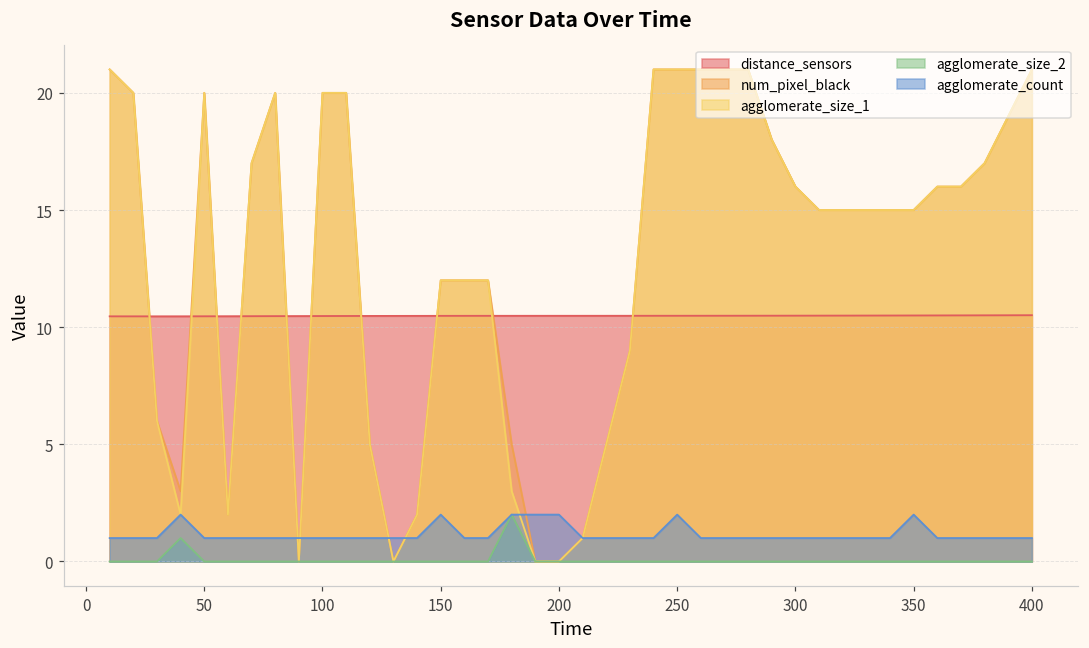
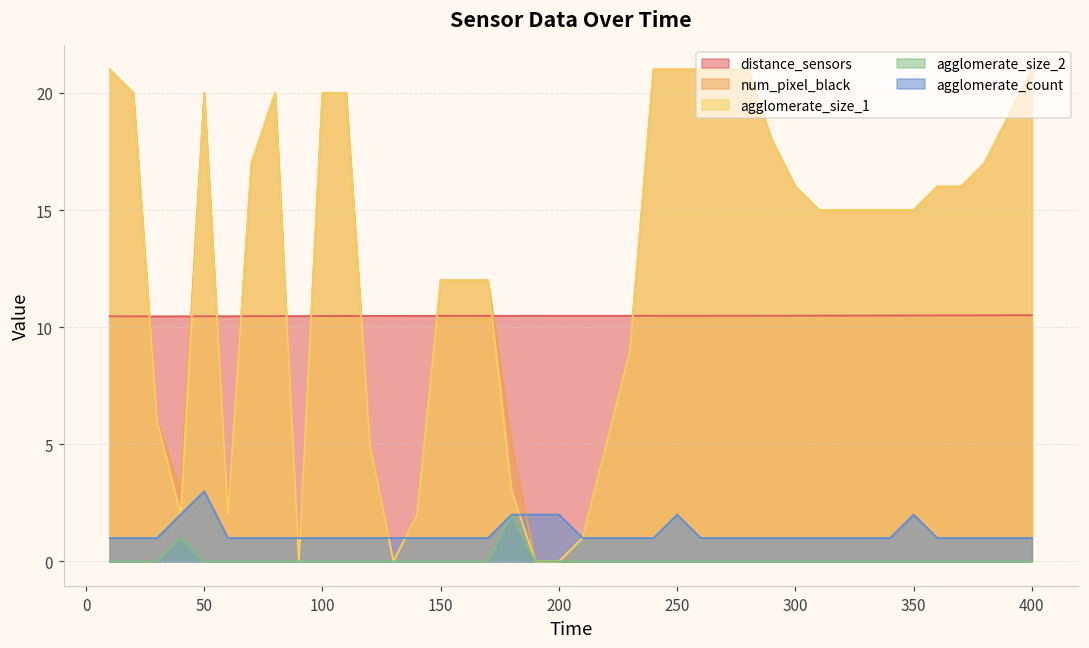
  {
    "agglomerate_size_2": {
      "50": 0,
      "100": 0,
      "150": 0,
      "250": 0,
      "300": 0,
      "350": 0,
      "400": 0
    },
    "agglomerate_count": {
-     "50": 1,
+     "50": 3,
      "100": 1,
-     "150": 2,
+     "150": 1,
      "200": 2,
      "250": 2,
      "300": 1,
      "350": 2,
      "400": 1
    }
  }
